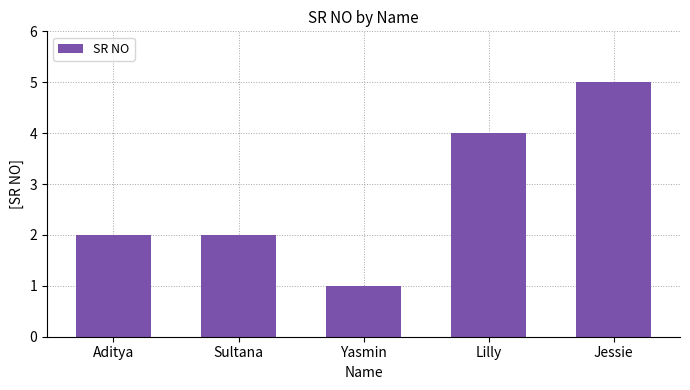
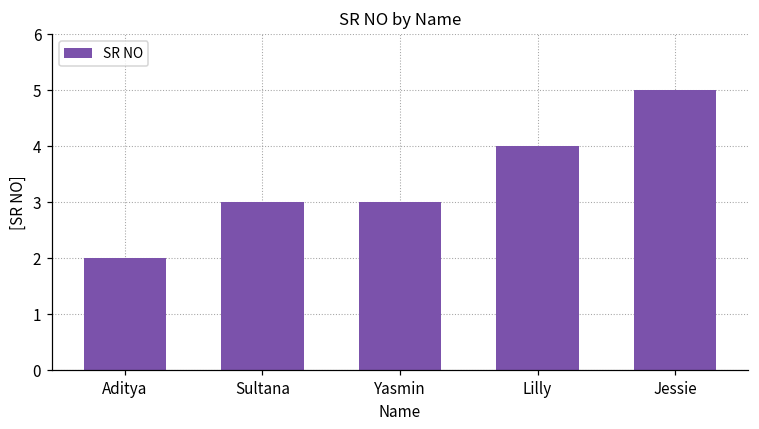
  {
    "Aditya": 2,
-   "Sultana": 2,
-   "Yasmin": 1,
+   "Sultana": 3,
+   "Yasmin": 3,
    "Lilly": 4,
    "Jessie": 5
  }
